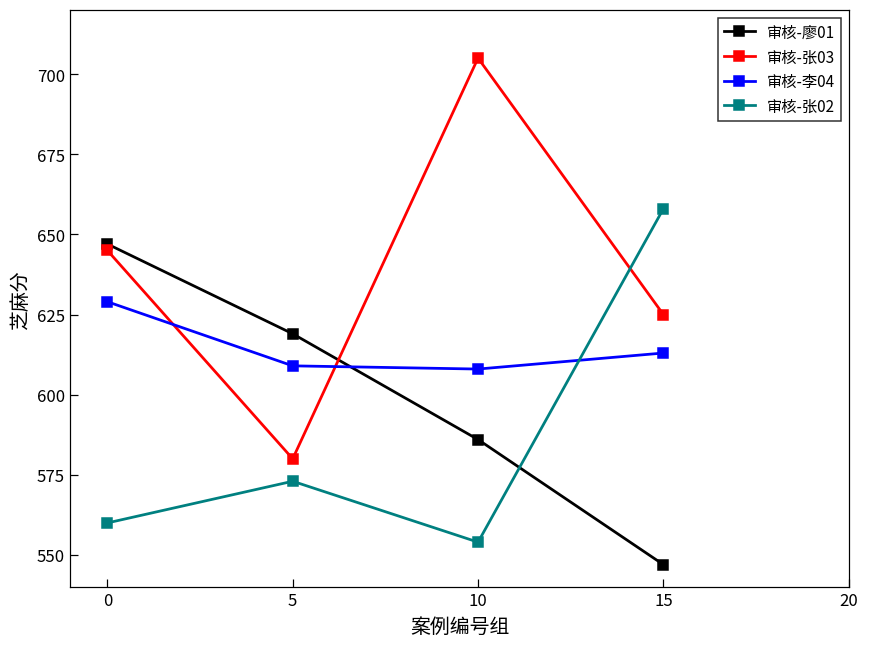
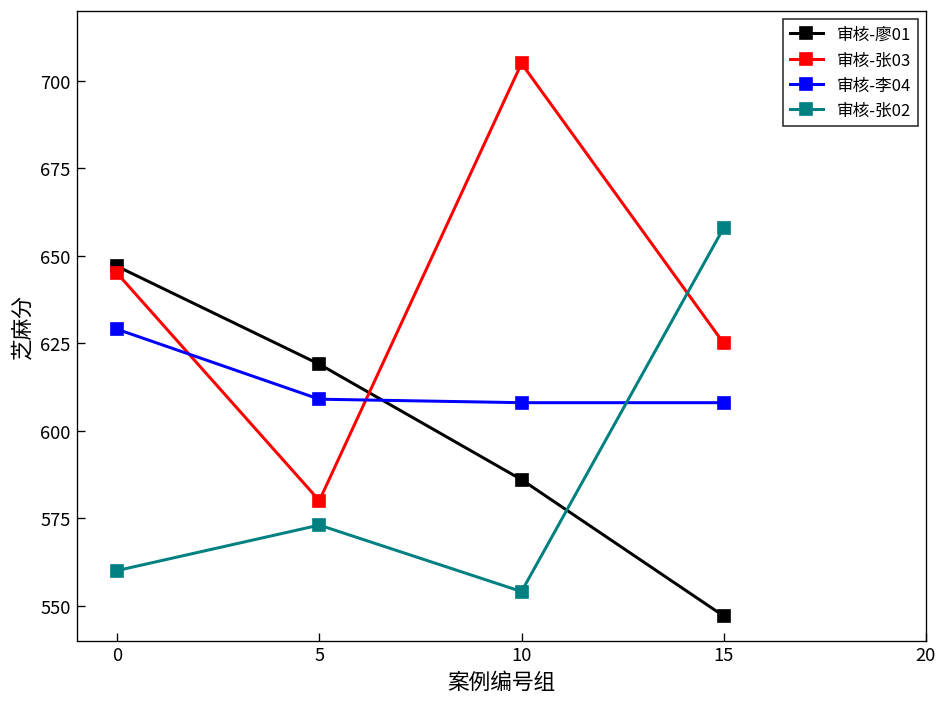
  {
    "审核-廖01": {
      "0": 647,
      "5": 619,
      "10": 586,
      "15": 547
    },
    "审核-张03": {
      "0": 645,
      "5": 580,
      "10": 705,
      "15": 625
    },
    "审核-李04": {
      "0": 629,
      "5": 609,
      "10": 608,
-     "15": 613
+     "15": 608
    },
    "审核-张02": {
      "0": 560,
      "5": 573,
      "10": 554,
      "15": 658
    }
  }
